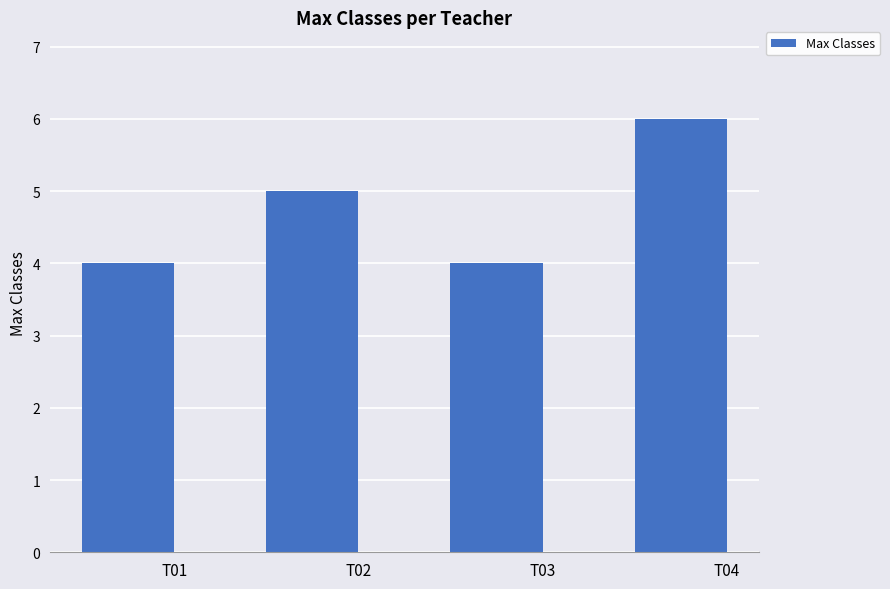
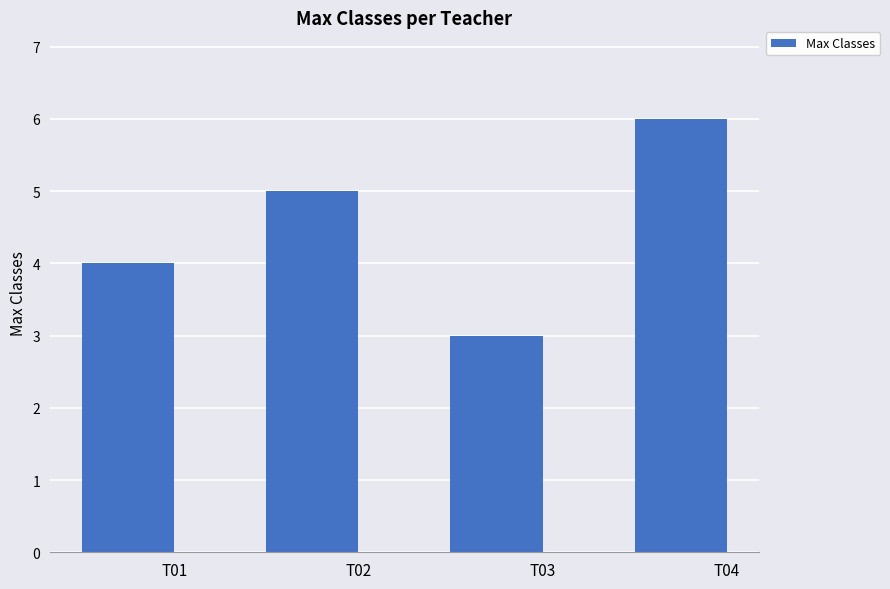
  {
    "T01": 4,
    "T02": 5,
-   "T03": 4,
+   "T03": 3,
    "T04": 6
  }
